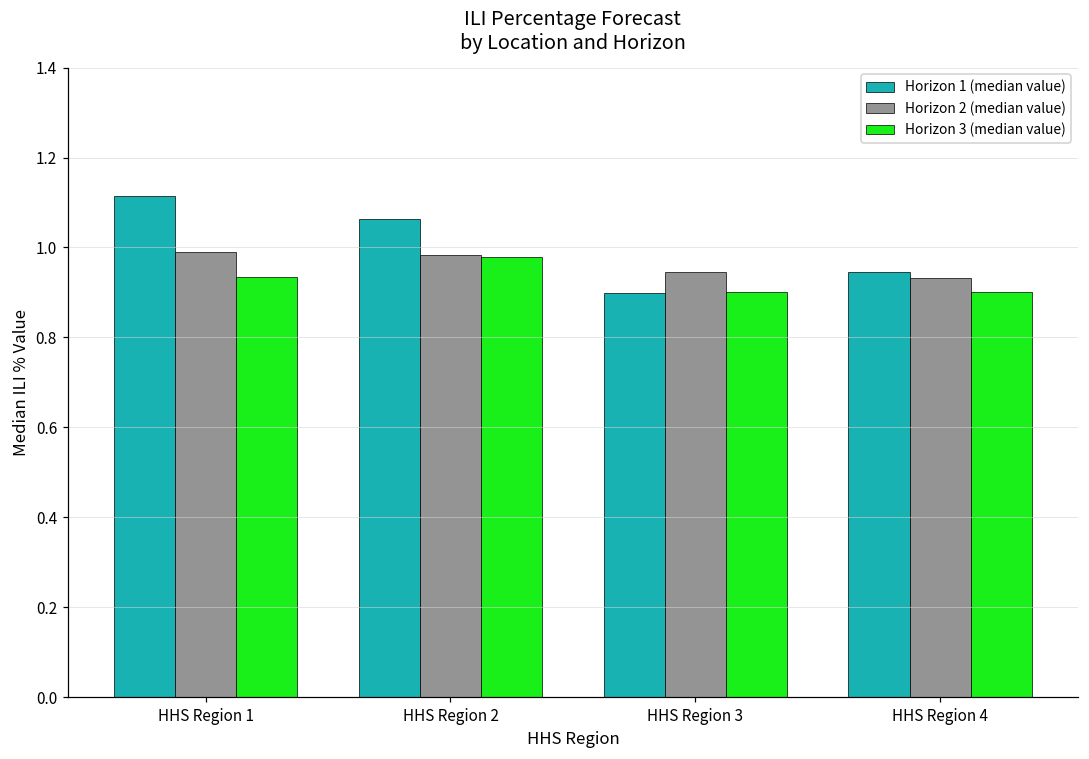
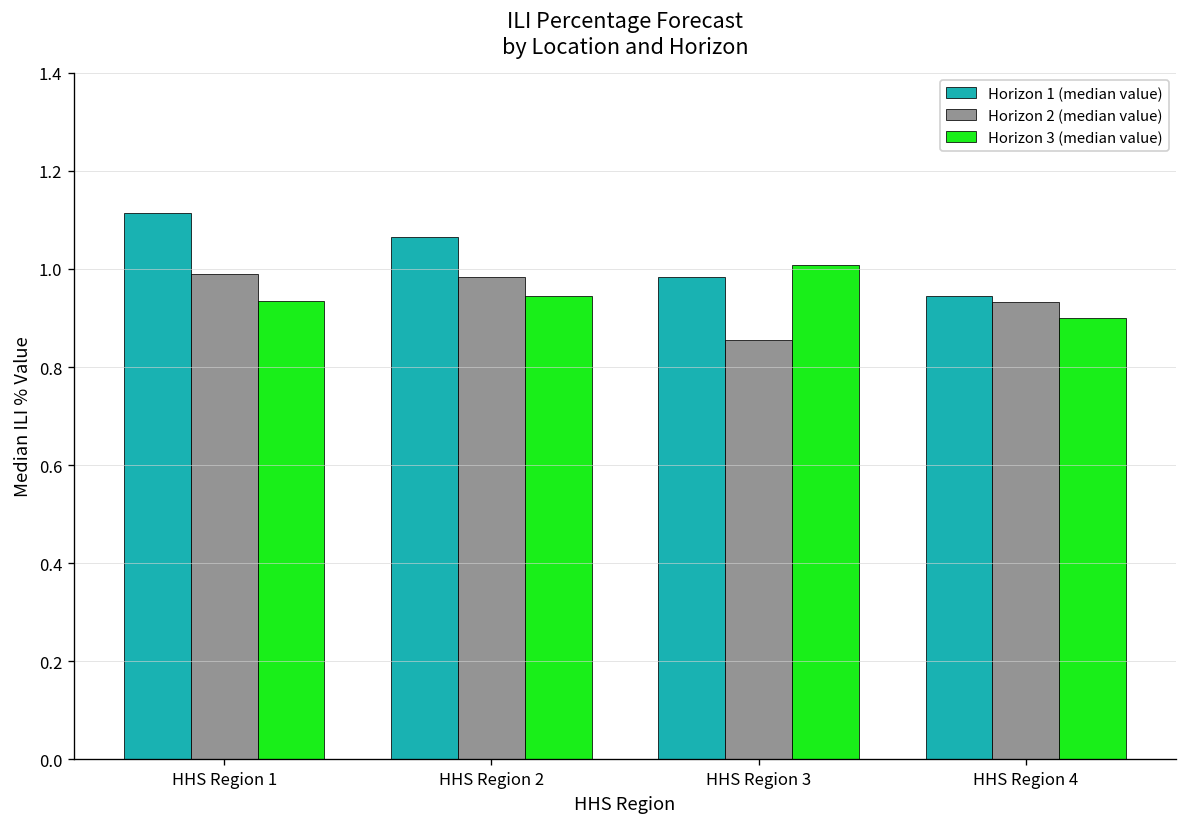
  {
    "Horizon 1 (median value)": {
      "HHS Region 1": 1.11,
      "HHS Region 2": 1.06,
-     "HHS Region 3": 0.90,
+     "HHS Region 3": 0.98,
      "HHS Region 4": 0.95
    },
    "Horizon 2 (median value)": {
      "HHS Region 1": 0.99,
      "HHS Region 2": 0.98,
-     "HHS Region 3": 0.95,
+     "HHS Region 3": 0.86,
      "HHS Region 4": 0.93
    },
    "Horizon 3 (median value)": {
      "HHS Region 1": 0.93,
-     "HHS Region 2": 0.98,
-     "HHS Region 3": 0.90,
+     "HHS Region 2": 0.95,
+     "HHS Region 3": 1.01,
      "HHS Region 4": 0.90
    }
  }
